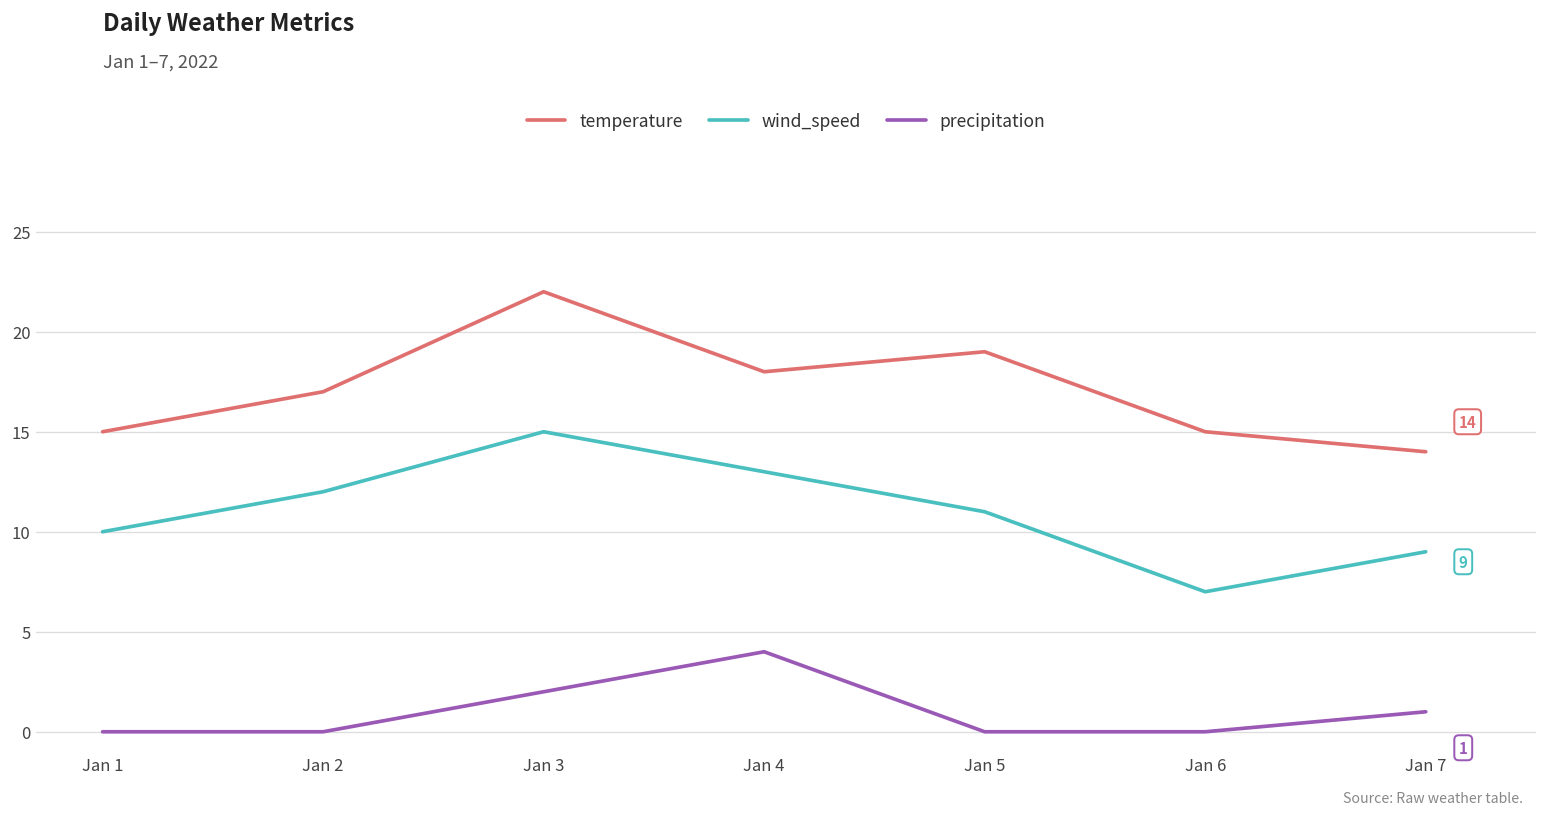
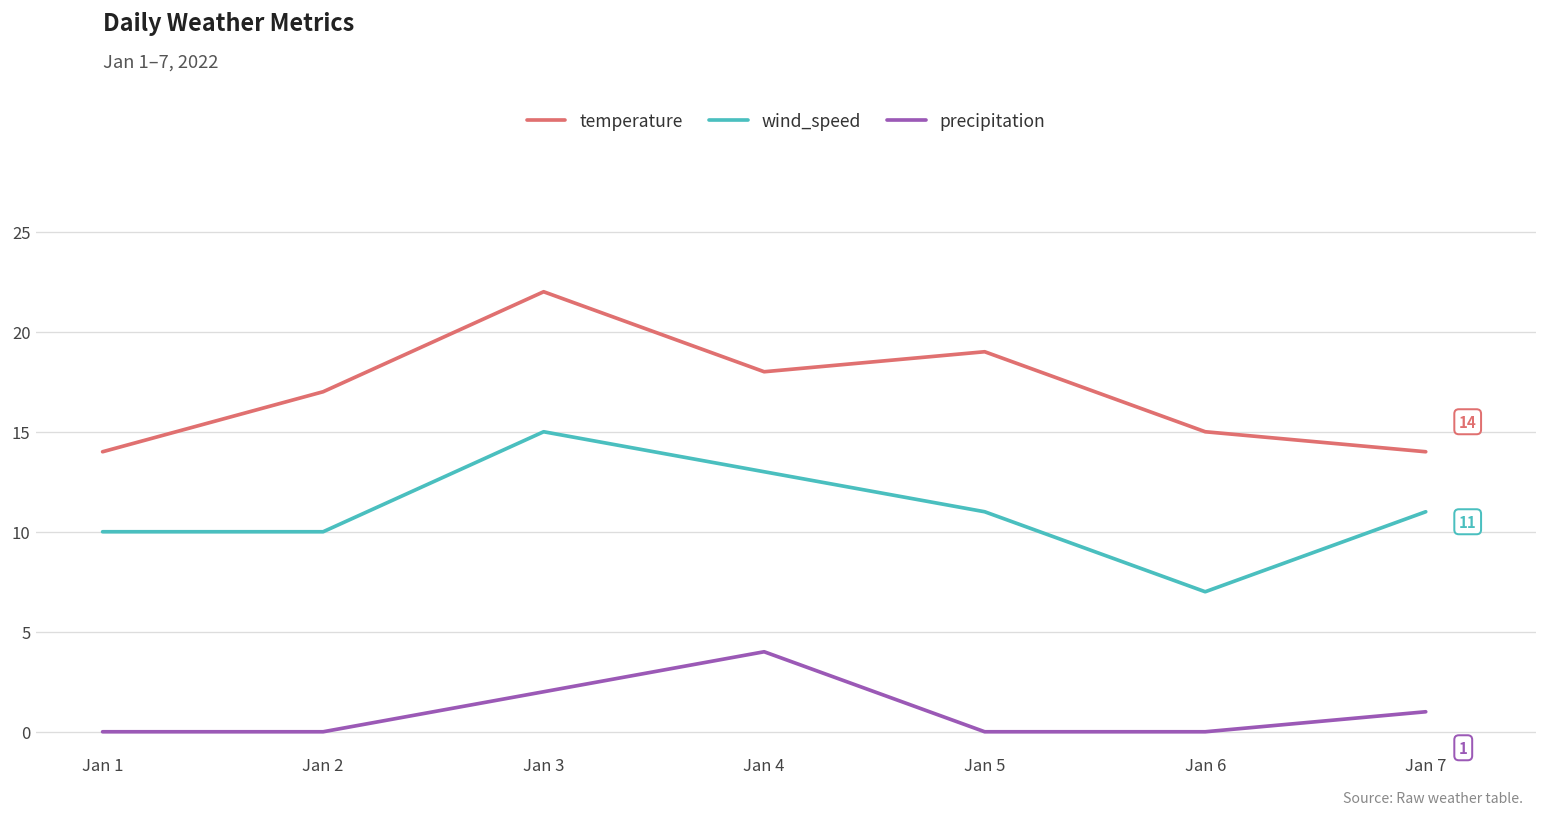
  {
    "temperature": {
-     "Jan 1": 15,
+     "Jan 1": 14,
      "Jan 2": 17,
      "Jan 3": 22,
      "Jan 4": 18,
      "Jan 5": 19,
      "Jan 6": 15,
      "Jan 7": 14
    },
    "wind_speed": {
-     "Jan 2": 12,
-     "Jan 7": 9
+     "Jan 2": 10,
+     "Jan 7": 11
    },
    "precipitation": {
      "Jan 1": 0,
      "Jan 2": 0,
      "Jan 3": 2,
      "Jan 4": 4,
      "Jan 5": 0,
      "Jan 6": 0,
      "Jan 7": 1
    }
  }
